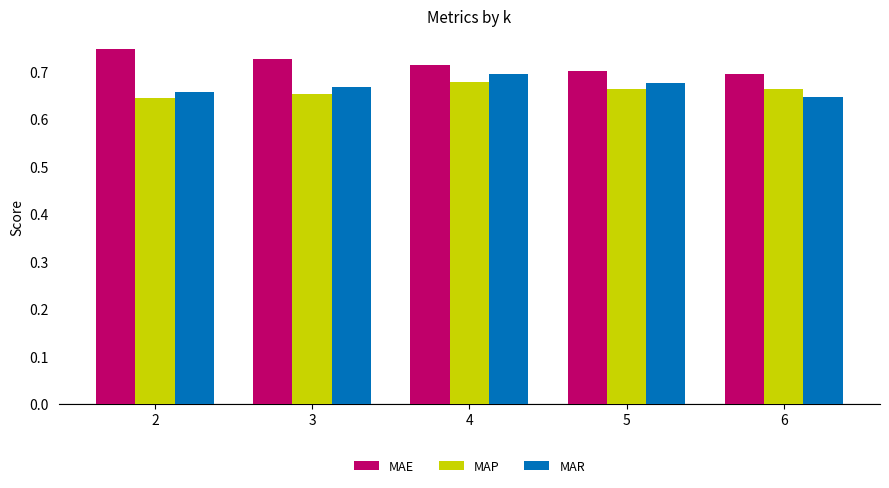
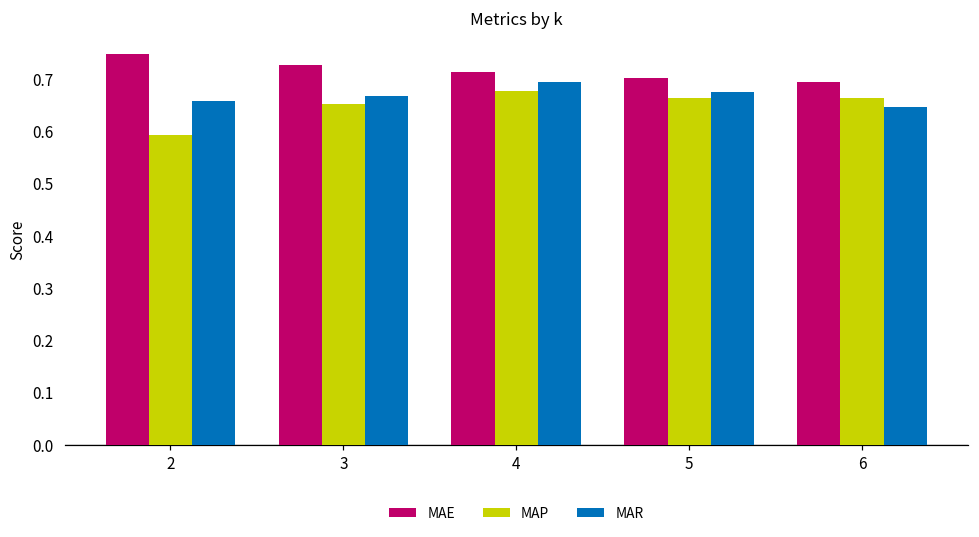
  {
    "MAE": {
      "2": 0.75,
      "3": 0.73,
      "4": 0.71,
      "5": 0.70,
      "6": 0.69
    },
    "MAP": {
-     "2": 0.64,
+     "2": 0.59,
      "3": 0.65,
      "4": 0.68,
      "5": 0.66,
      "6": 0.66
    },
    "MAR": {
      "2": 0.66,
      "3": 0.67,
      "4": 0.69,
      "5": 0.68,
      "6": 0.65
    }
  }
